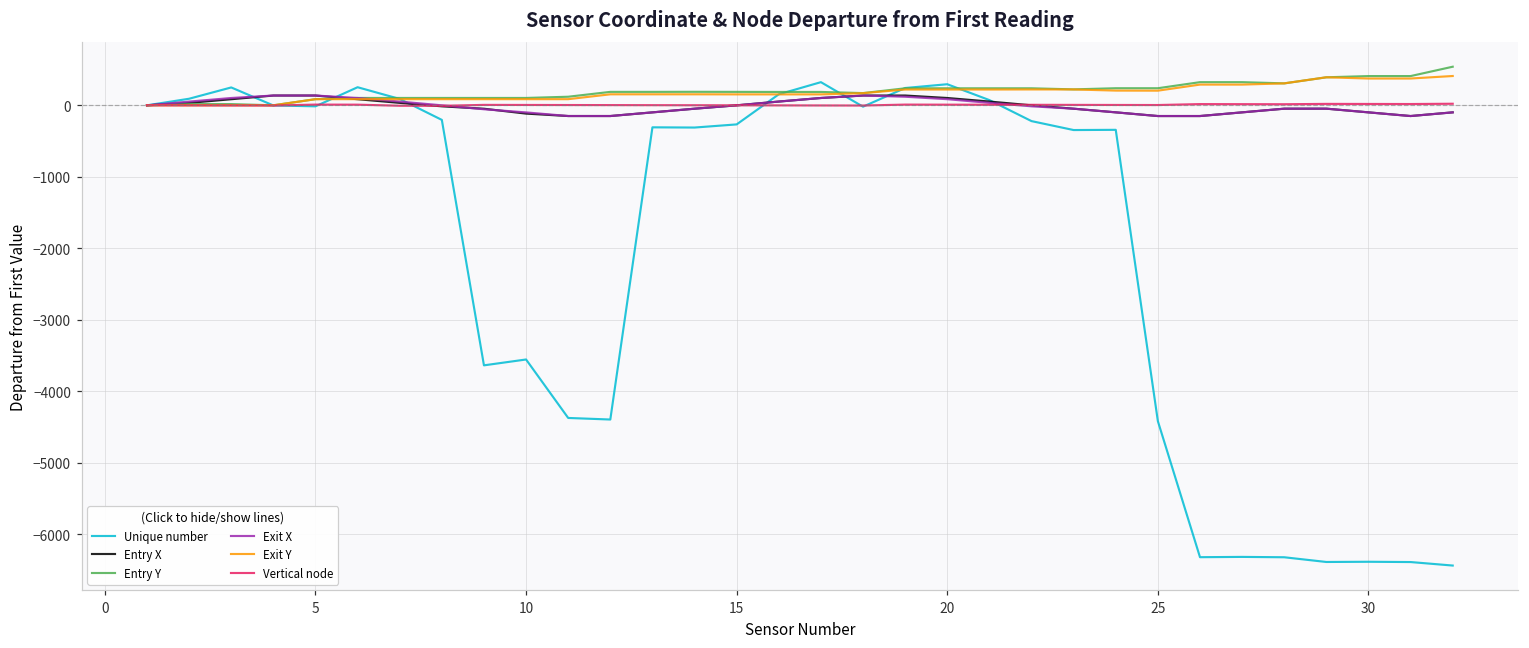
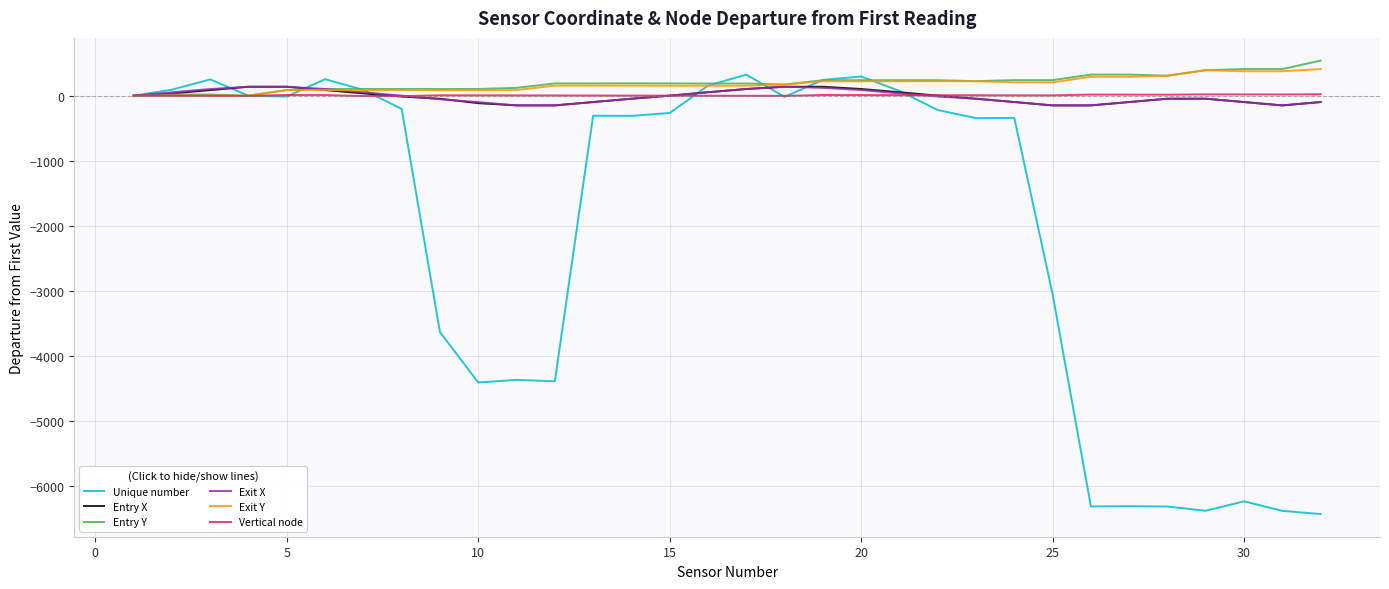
  {
    "Unique number": {
-     "10": -3600,
+     "10": -4400,
      "15": -300,
      "20": 300,
-     "25": -4400,
-     "30": -6400
+     "25": -3100,
+     "30": -6200
    },
    "Vertical node": {
      "10": 0,
      "20": 0,
      "25": 0,
      "30": 0
    }
  }
